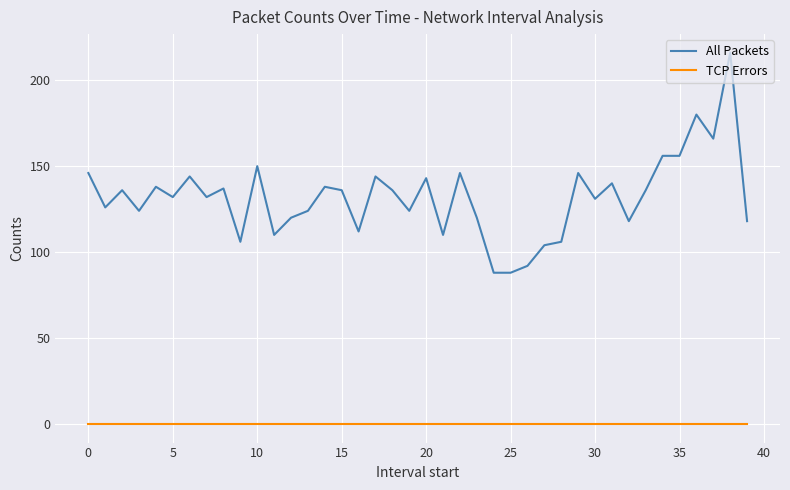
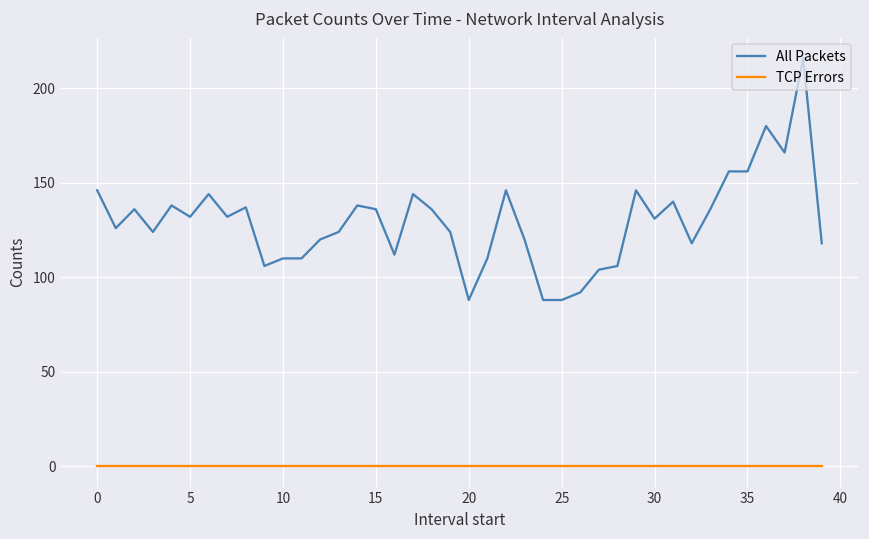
  {
    "All Packets": {
      "0": 146,
      "5": 132,
-     "10": 150,
+     "10": 110,
      "15": 136,
-     "20": 143,
+     "20": 88,
      "25": 88,
      "30": 131,
      "35": 156
    },
    "TCP Errors": {
      "0": 0,
      "5": 0,
      "10": 0,
      "15": 0,
      "20": 0,
      "25": 0,
      "30": 0,
      "35": 0
    }
  }
